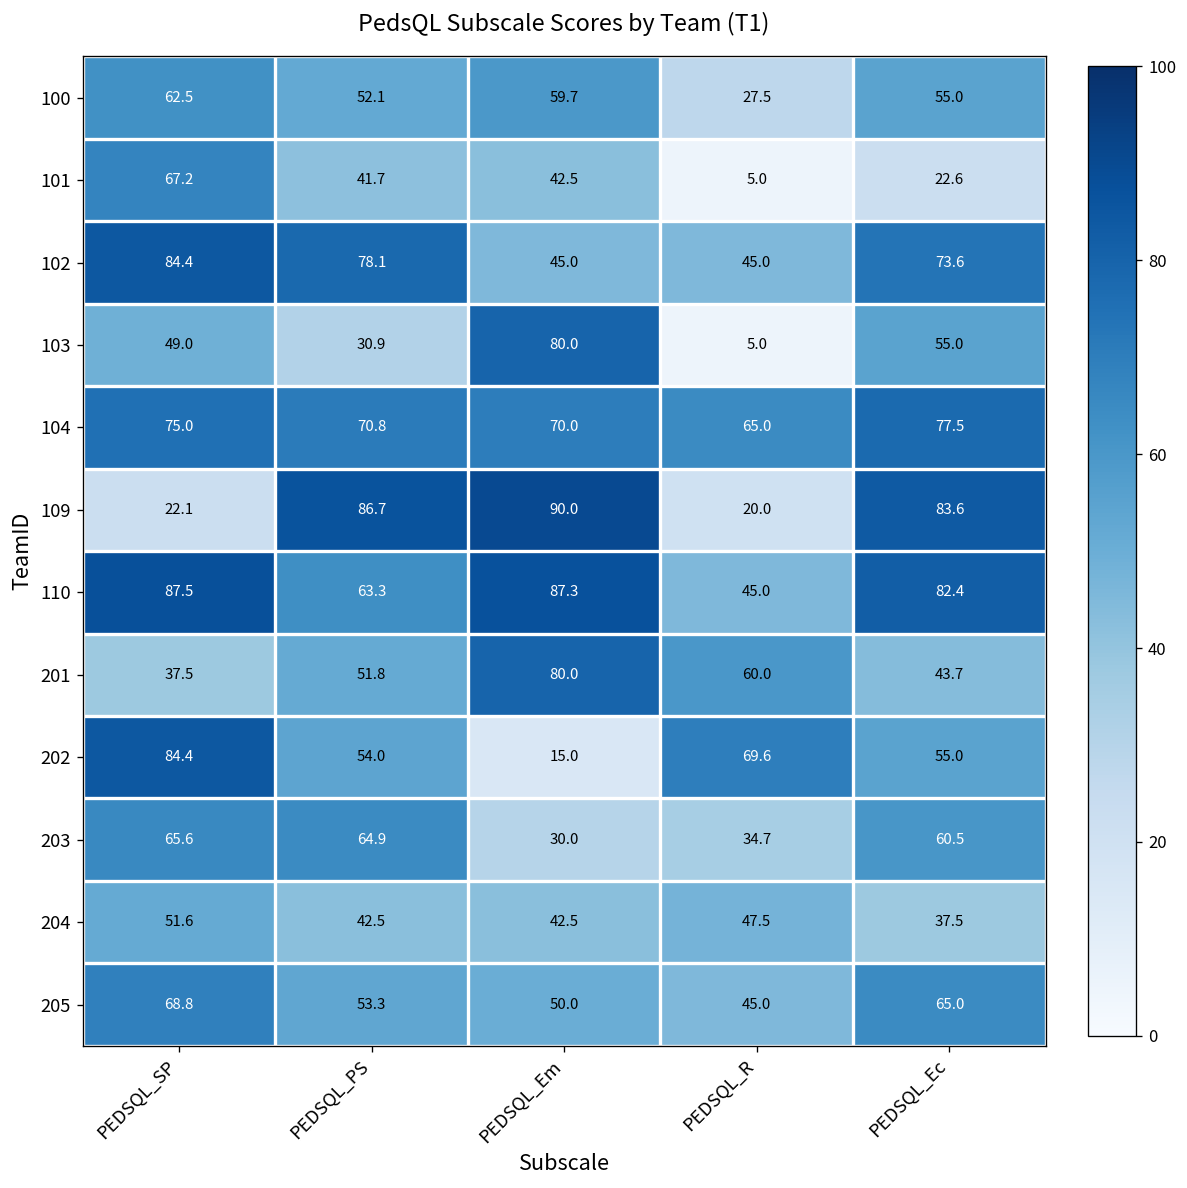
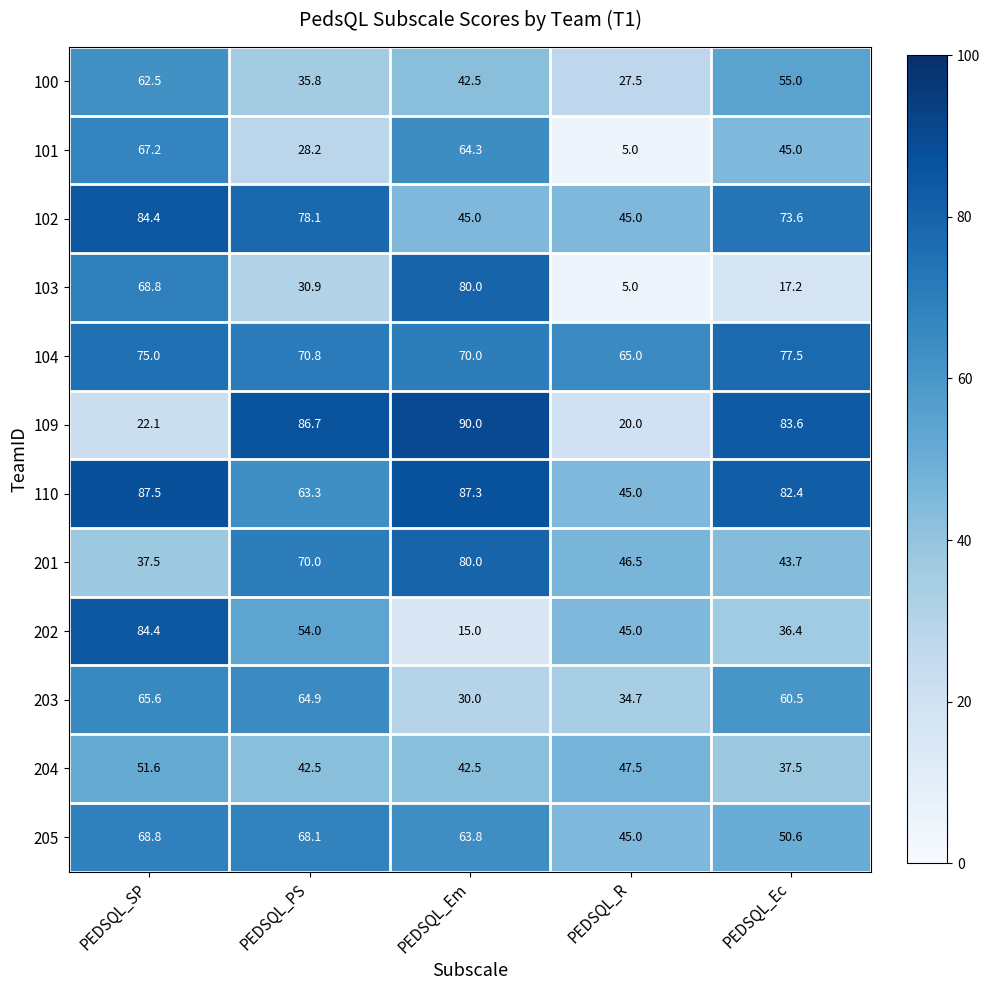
  {
    "100": {
      "PEDSQL_SP": 62.5,
-     "PEDSQL_PS": 52.1,
-     "PEDSQL_Em": 59.7,
+     "PEDSQL_PS": 35.8,
+     "PEDSQL_Em": 42.5,
      "PEDSQL_R": 27.5,
      "PEDSQL_Ec": 55.0
    },
    "101": {
      "PEDSQL_SP": 67.2,
-     "PEDSQL_PS": 41.7,
-     "PEDSQL_Em": 42.5,
+     "PEDSQL_PS": 28.2,
+     "PEDSQL_Em": 64.3,
      "PEDSQL_R": 5.0,
-     "PEDSQL_Ec": 22.6
+     "PEDSQL_Ec": 45.0
    },
    "102": {
      "PEDSQL_SP": 84.4,
      "PEDSQL_PS": 78.1,
      "PEDSQL_Em": 45.0,
      "PEDSQL_R": 45.0,
      "PEDSQL_Ec": 73.6
    },
    "103": {
-     "PEDSQL_SP": 49.0,
+     "PEDSQL_SP": 68.8,
      "PEDSQL_PS": 30.9,
      "PEDSQL_Em": 80.0,
      "PEDSQL_R": 5.0,
-     "PEDSQL_Ec": 55.0
+     "PEDSQL_Ec": 17.2
    },
    "104": {
      "PEDSQL_SP": 75.0,
      "PEDSQL_PS": 70.8,
      "PEDSQL_Em": 70.0,
      "PEDSQL_R": 65.0,
      "PEDSQL_Ec": 77.5
    },
    "109": {
      "PEDSQL_SP": 22.1,
      "PEDSQL_PS": 86.7,
      "PEDSQL_Em": 90.0,
      "PEDSQL_R": 20.0,
      "PEDSQL_Ec": 83.6
    },
    "110": {
      "PEDSQL_SP": 87.5,
      "PEDSQL_PS": 63.3,
      "PEDSQL_Em": 87.3,
      "PEDSQL_R": 45.0,
      "PEDSQL_Ec": 82.4
    },
    "201": {
      "PEDSQL_SP": 37.5,
-     "PEDSQL_PS": 51.8,
+     "PEDSQL_PS": 70.0,
      "PEDSQL_Em": 80.0,
-     "PEDSQL_R": 60.0,
+     "PEDSQL_R": 46.5,
      "PEDSQL_Ec": 43.7
    },
    "202": {
      "PEDSQL_SP": 84.4,
      "PEDSQL_PS": 54.0,
      "PEDSQL_Em": 15.0,
-     "PEDSQL_R": 69.6,
-     "PEDSQL_Ec": 55.0
+     "PEDSQL_R": 45.0,
+     "PEDSQL_Ec": 36.4
    },
    "203": {
      "PEDSQL_SP": 65.6,
      "PEDSQL_PS": 64.9,
      "PEDSQL_Em": 30.0,
      "PEDSQL_R": 34.7,
      "PEDSQL_Ec": 60.5
    },
    "204": {
      "PEDSQL_SP": 51.6,
      "PEDSQL_PS": 42.5,
      "PEDSQL_Em": 42.5,
      "PEDSQL_R": 47.5,
      "PEDSQL_Ec": 37.5
    },
    "205": {
      "PEDSQL_SP": 68.8,
-     "PEDSQL_PS": 53.3,
-     "PEDSQL_Em": 50.0,
+     "PEDSQL_PS": 68.1,
+     "PEDSQL_Em": 63.8,
      "PEDSQL_R": 45.0,
-     "PEDSQL_Ec": 65.0
+     "PEDSQL_Ec": 50.6
    }
  }
